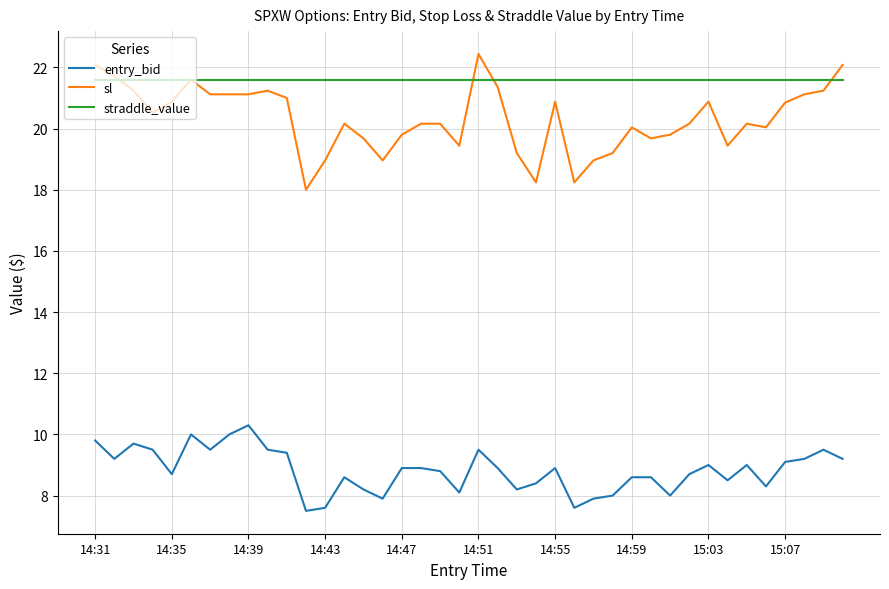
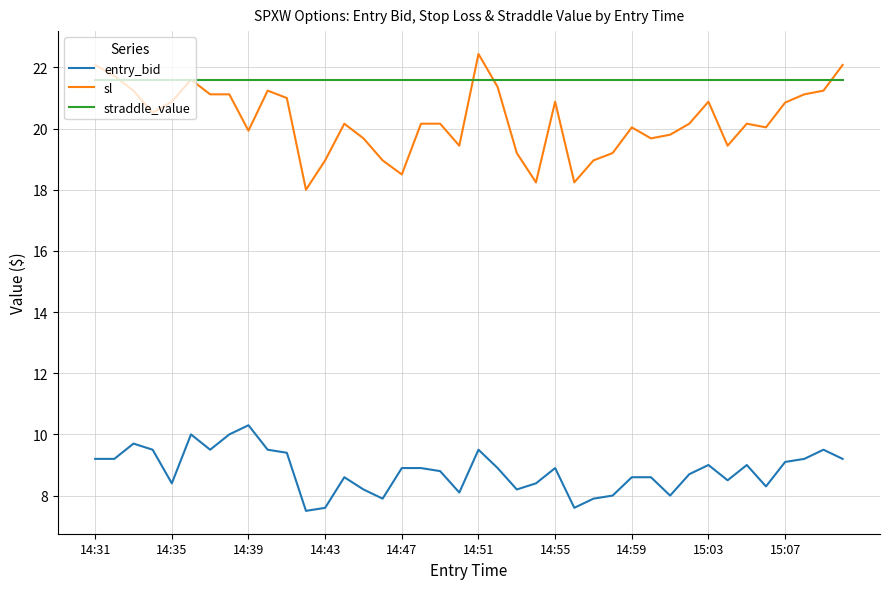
  {
    "entry_bid": {
-     "14:31": 9.8,
-     "14:35": 8.7,
+     "14:31": 9.2,
+     "14:35": 8.4,
      "14:39": 10.3,
      "14:43": 7.6,
      "14:47": 8.9,
      "14:51": 9.5,
      "14:55": 8.9,
      "14:59": 8.6,
      "15:03": 9.0,
      "15:07": 9.1
    },
    "sl": {
-     "14:39": 21.1,
+     "14:39": 19.9,
      "14:43": 19.0,
-     "14:47": 19.8,
+     "14:47": 18.5,
      "14:51": 22.4,
      "14:55": 20.9,
      "14:59": 20.0,
      "15:03": 20.9,
      "15:07": 20.9
    },
    "straddle_value": {
      "14:39": 21.6,
      "14:43": 21.6,
      "14:47": 21.6,
      "14:51": 21.6,
      "14:55": 21.6,
      "14:59": 21.6,
      "15:03": 21.6,
      "15:07": 21.6
    }
  }
